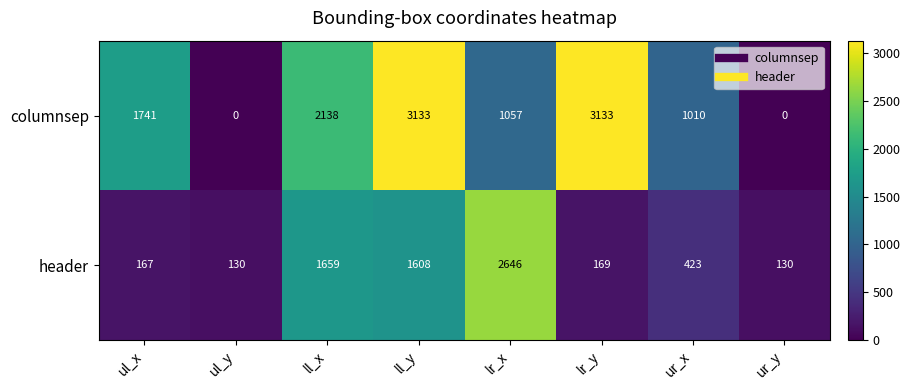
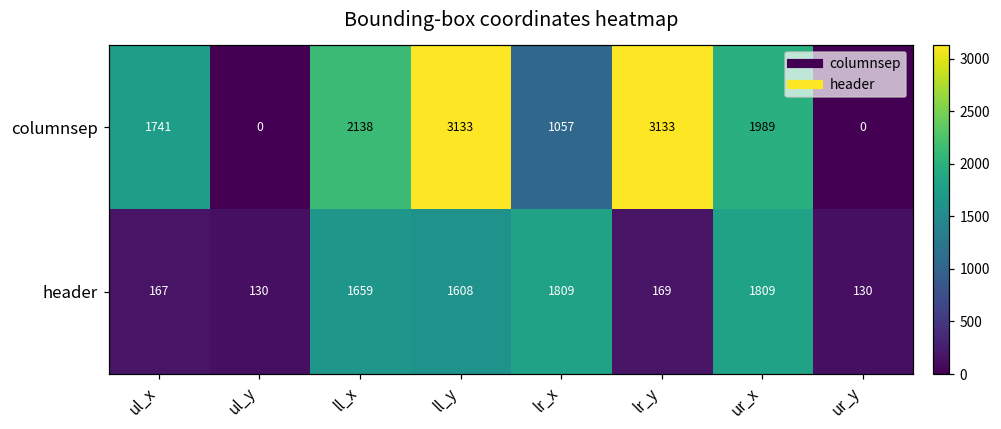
  {
    "columnsep": {
      "ul_x": 1741,
      "ul_y": 0,
      "ll_x": 2138,
      "ll_y": 3133,
      "lr_x": 1057,
      "lr_y": 3133,
-     "ur_x": 1010,
+     "ur_x": 1989,
      "ur_y": 0
    },
    "header": {
      "ul_x": 167,
      "ul_y": 130,
      "ll_x": 1659,
      "ll_y": 1608,
-     "lr_x": 2646,
+     "lr_x": 1809,
      "lr_y": 169,
-     "ur_x": 423,
+     "ur_x": 1809,
      "ur_y": 130
    }
  }
